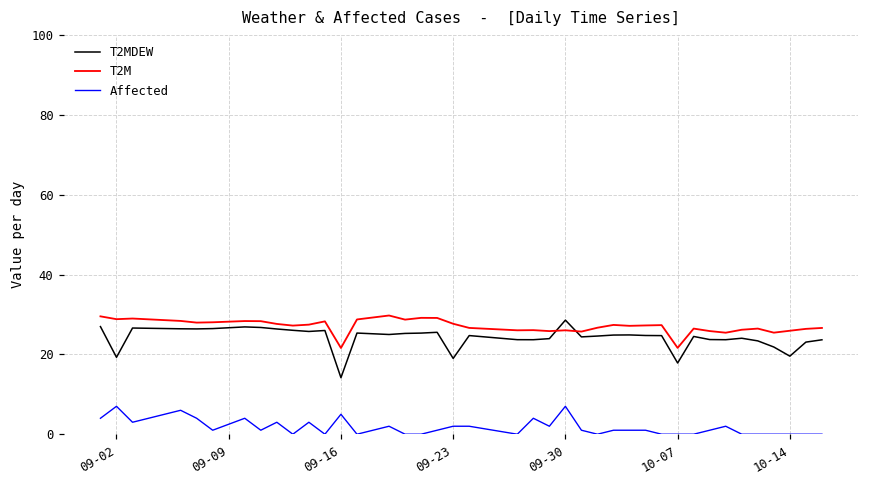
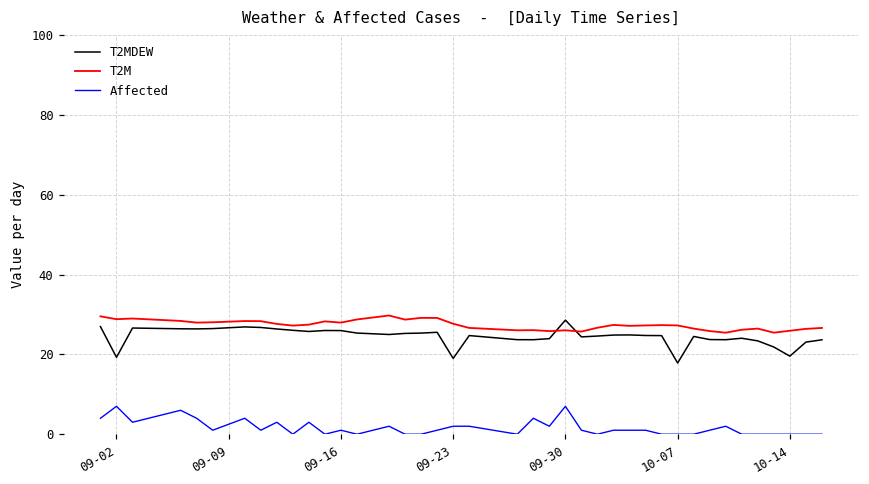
  {
    "T2MDEW": {
      "09-02": 19,
-     "09-16": 14,
+     "09-16": 26,
      "09-23": 19,
      "09-30": 29,
      "10-07": 18,
      "10-14": 20
    },
    "T2M": {
      "09-02": 29,
-     "09-16": 22,
+     "09-16": 28,
      "09-23": 28,
      "09-30": 26,
-     "10-07": 22,
+     "10-07": 27,
      "10-14": 26
    },
    "Affected": {
      "09-02": 7,
-     "09-16": 5,
+     "09-16": 1,
      "09-23": 2,
      "09-30": 7,
      "10-07": 0,
      "10-14": 0
    }
  }
